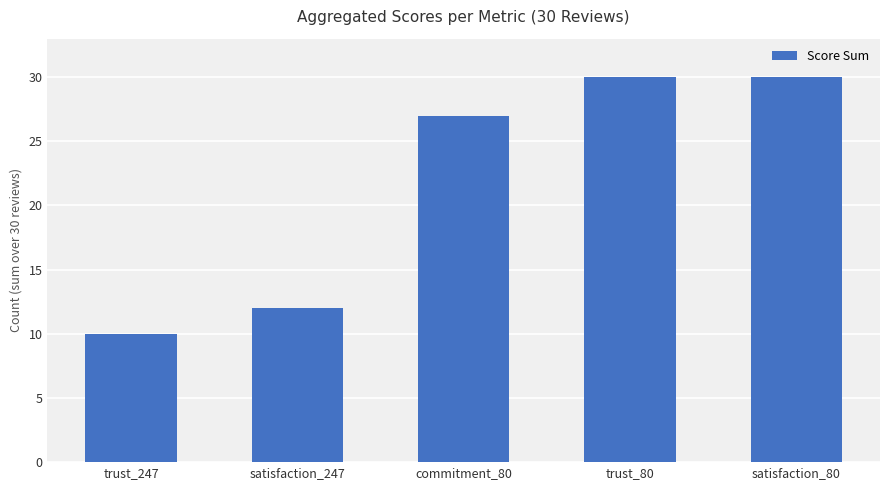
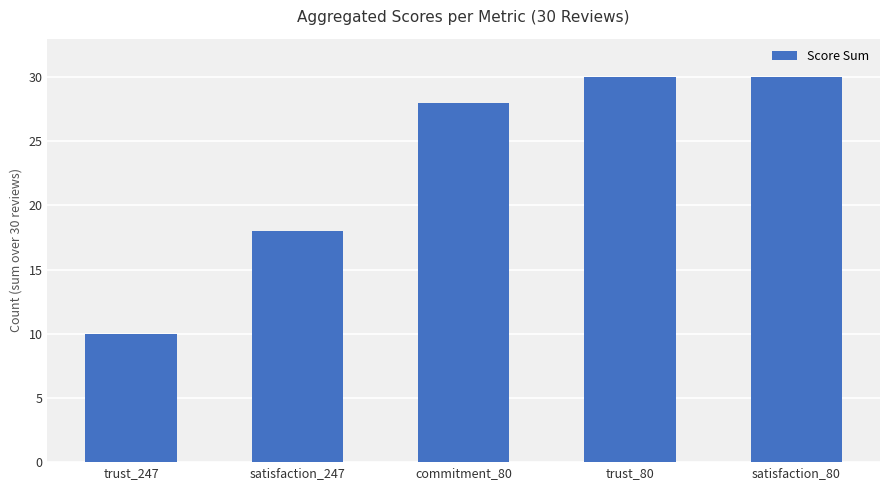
  {
    "trust_247": 10,
-   "satisfaction_247": 12,
-   "commitment_80": 27,
+   "satisfaction_247": 18,
+   "commitment_80": 28,
    "trust_80": 30,
    "satisfaction_80": 30
  }
